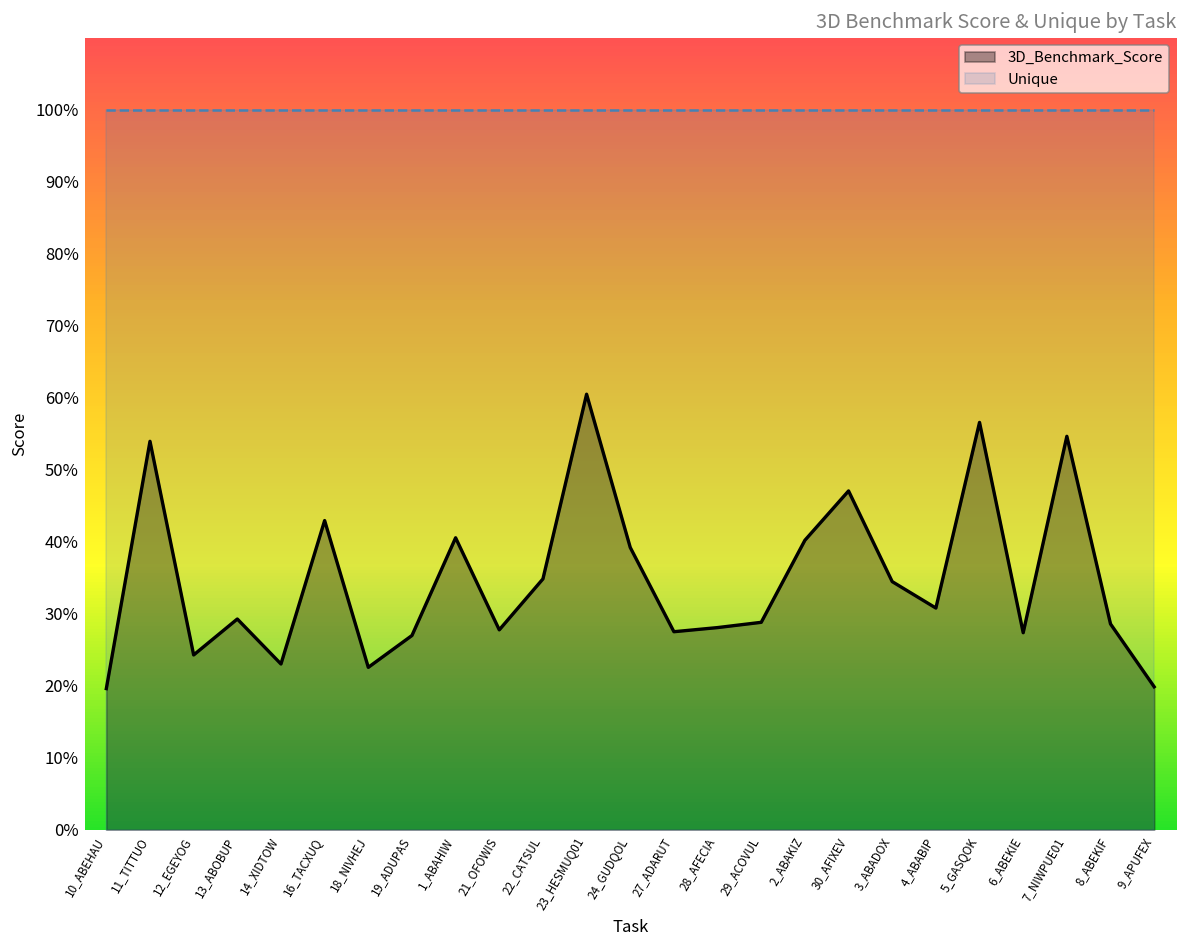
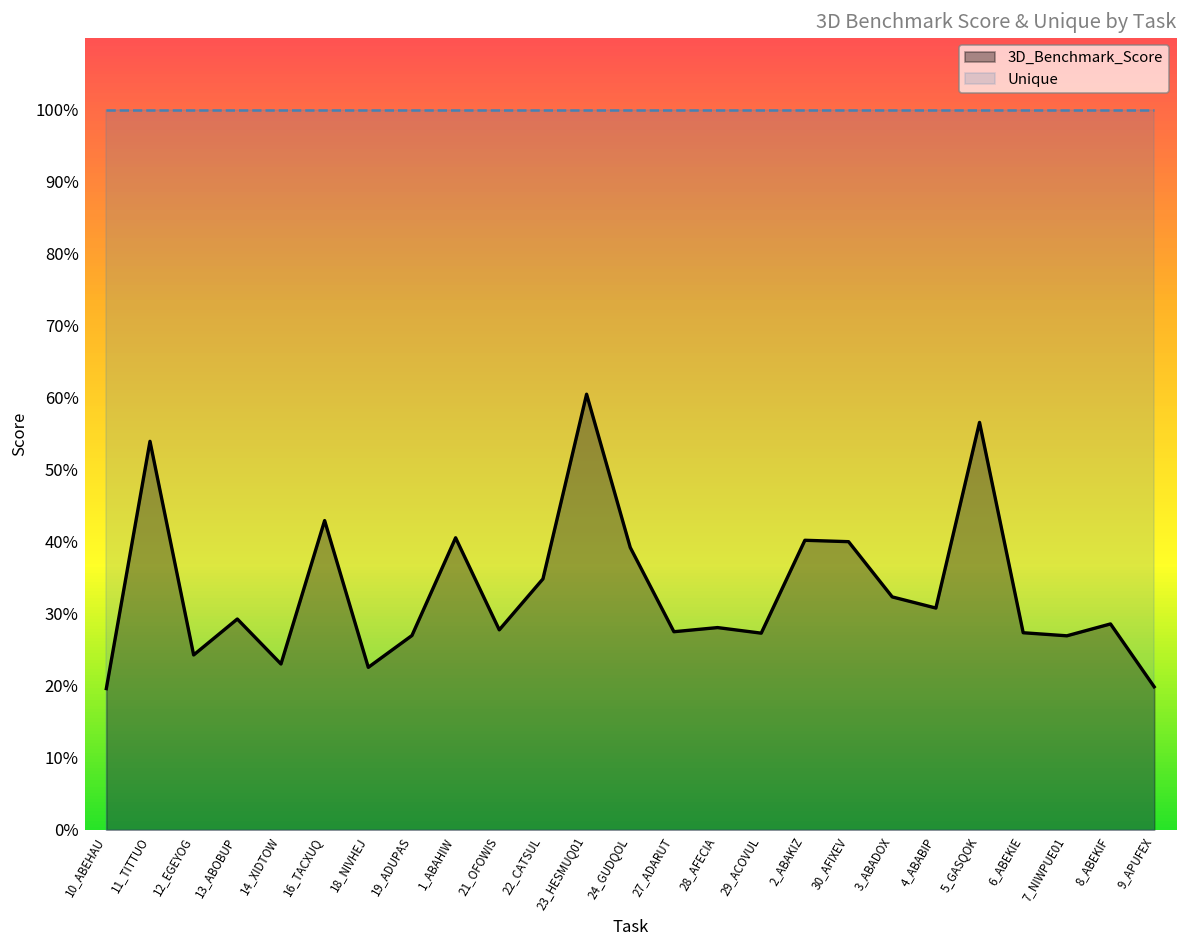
  {
    "3D_Benchmark_Score": {
      "10_ABEHAU": "20%",
      "11_TITTUO": "54%",
      "12_EGEYOG": "24%",
      "13_ABOBUP": "29%",
      "14_XIDTOW": "23%",
      "16_TACXUQ": "43%",
      "18_NIVHEJ": "23%",
      "19_ADUPAS": "27%",
      "1_ABAHIW": "41%",
      "21_OFOWIS": "28%",
      "22_CATSUL": "35%",
      "23_HESMUQ01": "60%",
      "24_GUDQOL": "39%",
      "27_ADARUT": "28%",
      "28_AFECIA": "28%",
-     "29_ACOVUL": "29%",
+     "29_ACOVUL": "27%",
      "2_ABAKIZ": "40%",
-     "30_AFIXEV": "47%",
-     "3_ABADOX": "34%",
+     "30_AFIXEV": "40%",
+     "3_ABADOX": "32%",
      "4_ABABIP": "31%",
      "5_GASQOK": "57%",
      "6_ABEKIE": "27%",
-     "7_NIWPUE01": "55%",
+     "7_NIWPUE01": "27%",
      "8_ABEKIF": "29%",
      "9_APUFEX": "20%"
    },
    "Unique": {
      "10_ABEHAU": "100%",
      "11_TITTUO": "100%",
      "12_EGEYOG": "100%",
      "13_ABOBUP": "100%",
      "14_XIDTOW": "100%",
      "16_TACXUQ": "100%",
      "18_NIVHEJ": "100%",
      "19_ADUPAS": "100%",
      "1_ABAHIW": "100%",
      "21_OFOWIS": "100%",
      "22_CATSUL": "100%",
      "23_HESMUQ01": "100%",
      "24_GUDQOL": "100%",
      "27_ADARUT": "100%",
      "28_AFECIA": "100%",
      "29_ACOVUL": "100%",
      "2_ABAKIZ": "100%",
      "30_AFIXEV": "100%",
      "3_ABADOX": "100%",
      "4_ABABIP": "100%",
      "5_GASQOK": "100%",
      "6_ABEKIE": "100%",
      "7_NIWPUE01": "100%",
      "8_ABEKIF": "100%",
      "9_APUFEX": "100%"
    }
  }
